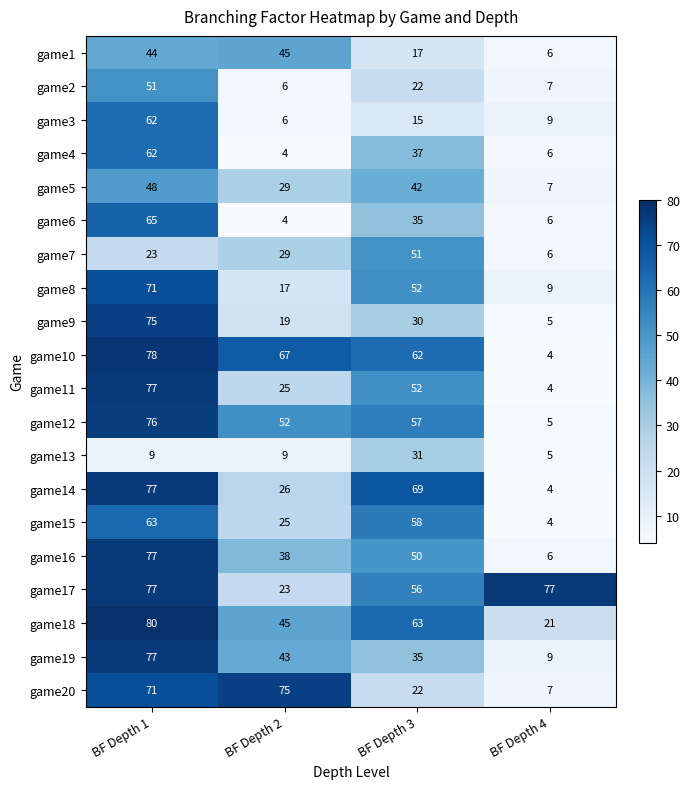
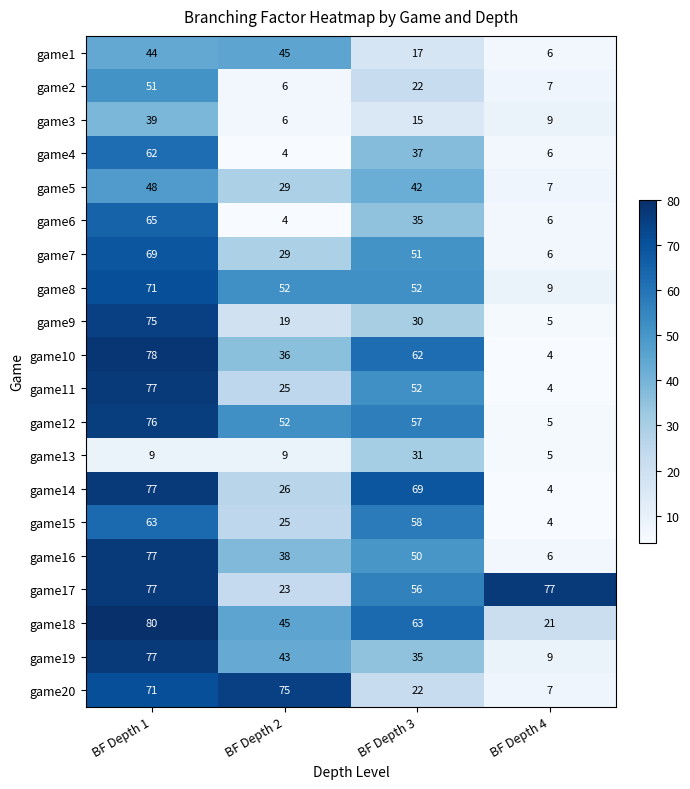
  {
    "game1": {
      "BF Depth 1": 44,
      "BF Depth 2": 45,
      "BF Depth 3": 17,
      "BF Depth 4": 6
    },
    "game2": {
      "BF Depth 1": 51,
      "BF Depth 2": 6,
      "BF Depth 3": 22,
      "BF Depth 4": 7
    },
    "game3": {
-     "BF Depth 1": 62,
+     "BF Depth 1": 39,
      "BF Depth 2": 6,
      "BF Depth 3": 15,
      "BF Depth 4": 9
    },
    "game4": {
      "BF Depth 1": 62,
      "BF Depth 2": 4,
      "BF Depth 3": 37,
      "BF Depth 4": 6
    },
    "game5": {
      "BF Depth 1": 48,
      "BF Depth 2": 29,
      "BF Depth 3": 42,
      "BF Depth 4": 7
    },
    "game6": {
      "BF Depth 1": 65,
      "BF Depth 2": 4,
      "BF Depth 3": 35,
      "BF Depth 4": 6
    },
    "game7": {
-     "BF Depth 1": 23,
+     "BF Depth 1": 69,
      "BF Depth 2": 29,
      "BF Depth 3": 51,
      "BF Depth 4": 6
    },
    "game8": {
      "BF Depth 1": 71,
-     "BF Depth 2": 17,
+     "BF Depth 2": 52,
      "BF Depth 3": 52,
      "BF Depth 4": 9
    },
    "game9": {
      "BF Depth 1": 75,
      "BF Depth 2": 19,
      "BF Depth 3": 30,
      "BF Depth 4": 5
    },
    "game10": {
      "BF Depth 1": 78,
-     "BF Depth 2": 67,
+     "BF Depth 2": 36,
      "BF Depth 3": 62,
      "BF Depth 4": 4
    },
    "game11": {
      "BF Depth 1": 77,
      "BF Depth 2": 25,
      "BF Depth 3": 52,
      "BF Depth 4": 4
    },
    "game12": {
      "BF Depth 1": 76,
      "BF Depth 2": 52,
      "BF Depth 3": 57,
      "BF Depth 4": 5
    },
    "game13": {
      "BF Depth 1": 9,
      "BF Depth 2": 9,
      "BF Depth 3": 31,
      "BF Depth 4": 5
    },
    "game14": {
      "BF Depth 1": 77,
      "BF Depth 2": 26,
      "BF Depth 3": 69,
      "BF Depth 4": 4
    },
    "game15": {
      "BF Depth 1": 63,
      "BF Depth 2": 25,
      "BF Depth 3": 58,
      "BF Depth 4": 4
    },
    "game16": {
      "BF Depth 1": 77,
      "BF Depth 2": 38,
      "BF Depth 3": 50,
      "BF Depth 4": 6
    },
    "game17": {
      "BF Depth 1": 77,
      "BF Depth 2": 23,
      "BF Depth 3": 56,
      "BF Depth 4": 77
    },
    "game18": {
      "BF Depth 1": 80,
      "BF Depth 2": 45,
      "BF Depth 3": 63,
      "BF Depth 4": 21
    },
    "game19": {
      "BF Depth 1": 77,
      "BF Depth 2": 43,
      "BF Depth 3": 35,
      "BF Depth 4": 9
    },
    "game20": {
      "BF Depth 1": 71,
      "BF Depth 2": 75,
      "BF Depth 3": 22,
      "BF Depth 4": 7
    }
  }
